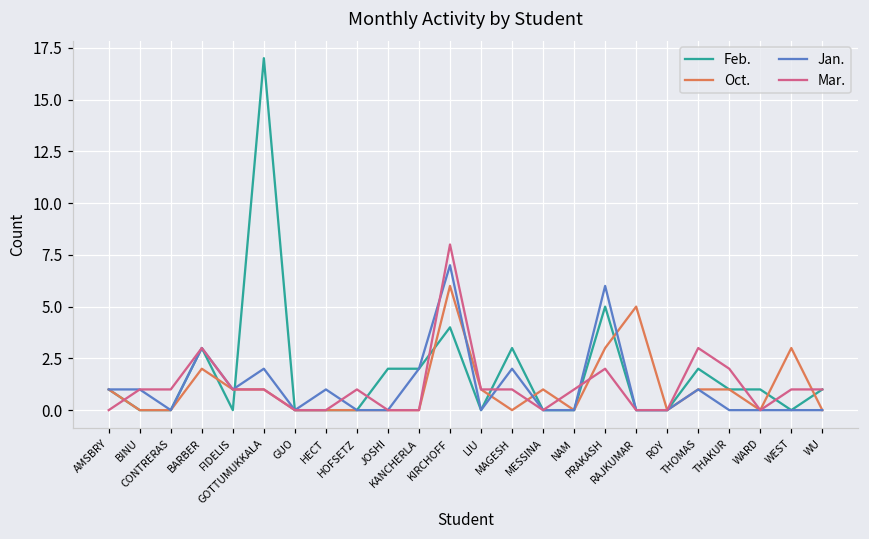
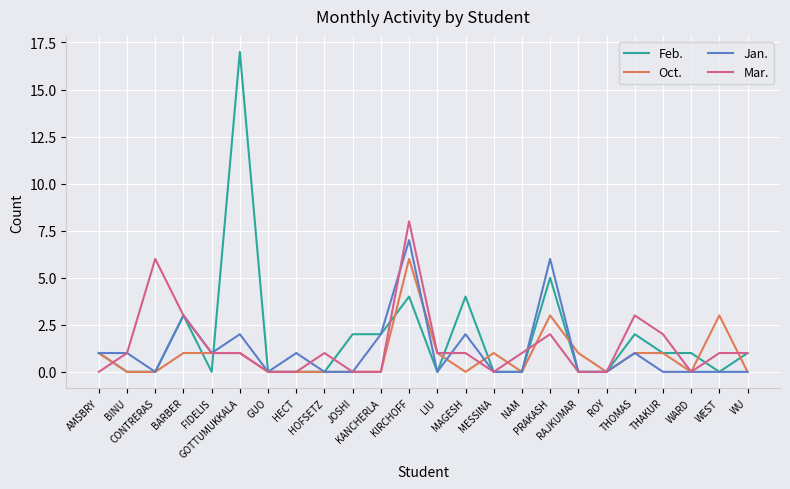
  {
    "Feb.": {
      "FIDELIS": 0,
      "GOTTUMUKKALA": 17,
      "JOSHI": 2,
      "KIRCHOFF": 4,
-     "MAGESH": 3,
+     "MAGESH": 4,
      "PRAKASH": 5,
      "THOMAS": 2,
      "WARD": 1
    },
    "Oct.": {
-     "BARBER": 2,
+     "BARBER": 1,
      "KIRCHOFF": 6,
      "MAGESH": 0,
      "MESSINA": 1,
      "PRAKASH": 3,
-     "RAJKUMAR": 5,
+     "RAJKUMAR": 1,
      "WEST": 3
    },
    "Jan.": {
      "GOTTUMUKKALA": 2,
      "HECT": 1,
      "KIRCHOFF": 7,
      "MAGESH": 2,
      "PRAKASH": 6,
      "THAKUR": 0
    },
    "Mar.": {
      "AMSBRY": 0,
-     "CONTRERAS": 1,
+     "CONTRERAS": 6,
      "HOFSETZ": 1,
      "KIRCHOFF": 8,
      "MAGESH": 1,
      "NAM": 1,
      "PRAKASH": 2,
      "THOMAS": 3,
      "THAKUR": 2,
      "WEST": 1
    }
  }
